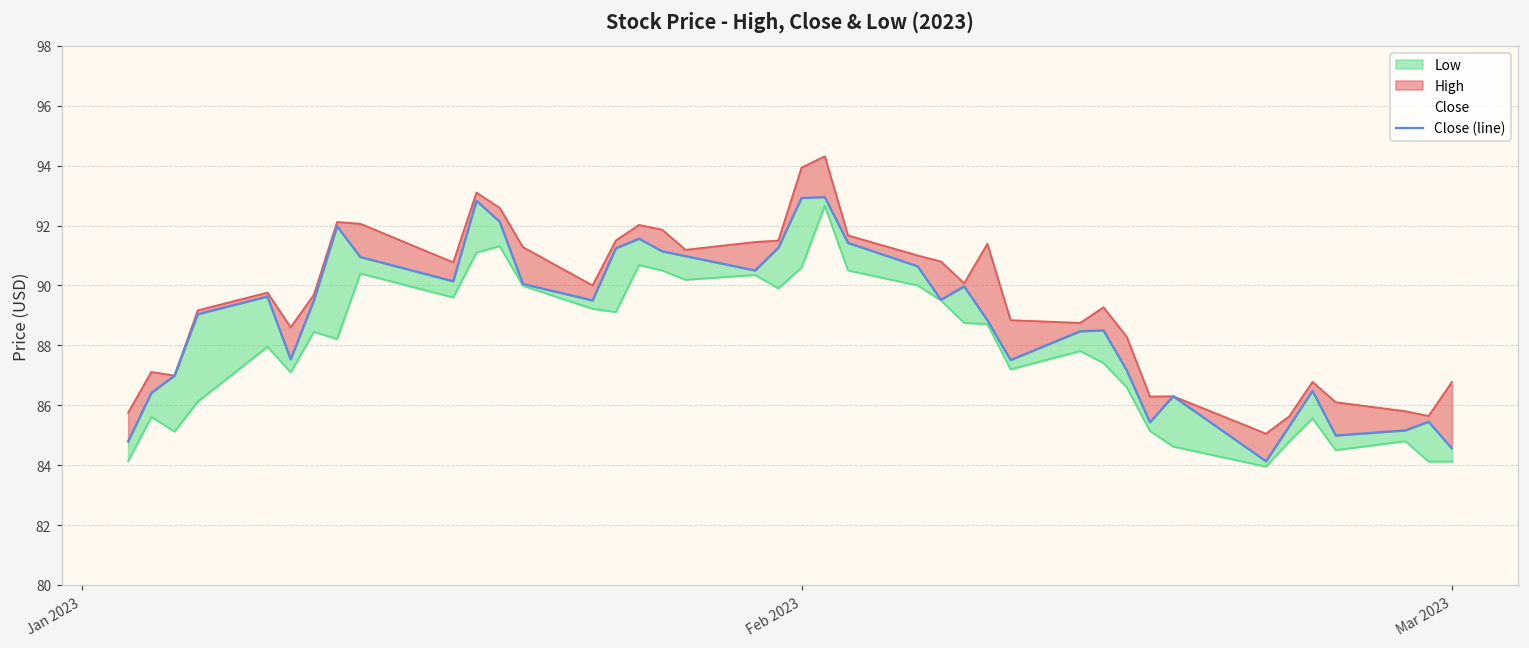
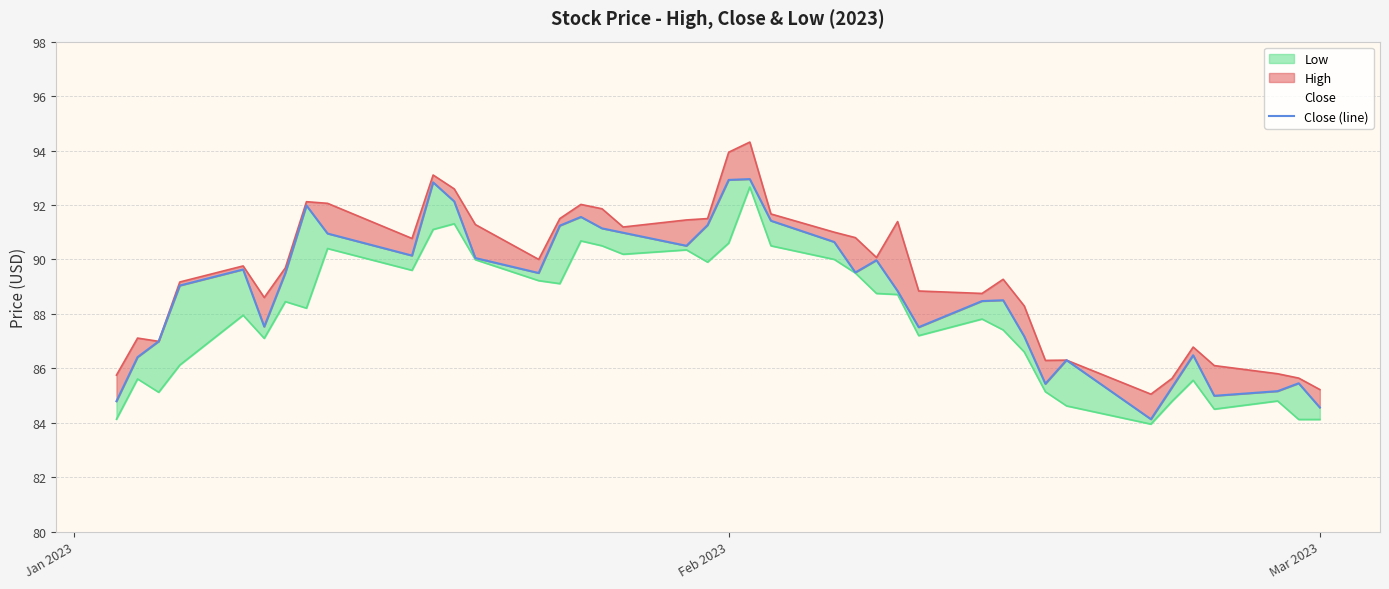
  {
    "High": {
      "Feb 2023": 93.9,
-     "Mar 2023": 86.8
+     "Mar 2023": 85.2
    },
    "Close": {
      "Feb 2023": 92.9,
      "Mar 2023": 84.6
    }
  }
